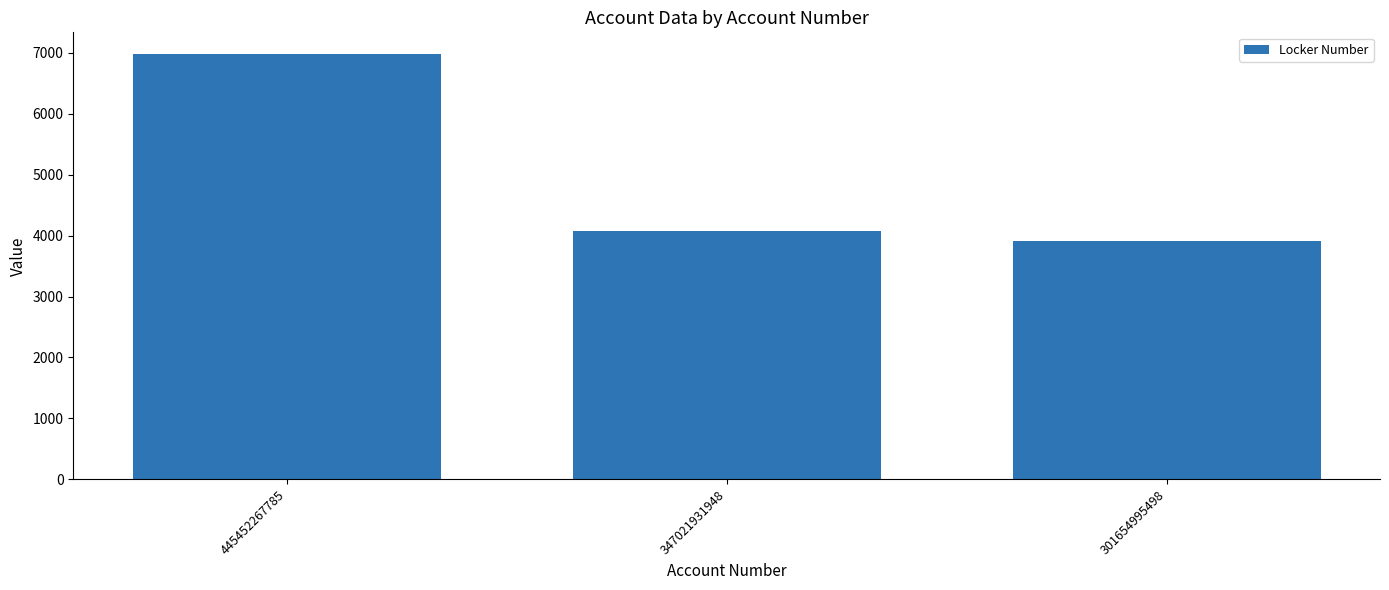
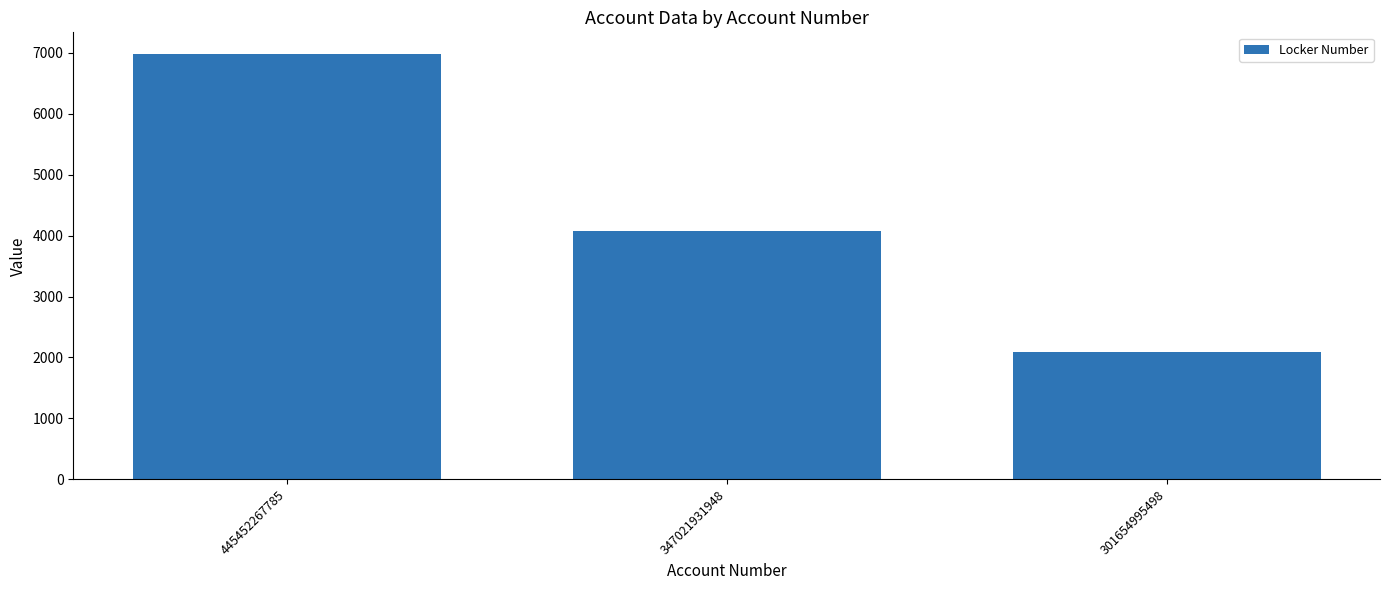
  {
    "445452267785": 7000,
    "347021931948": 4100,
-   "301654995498": 3900
+   "301654995498": 2100
  }
